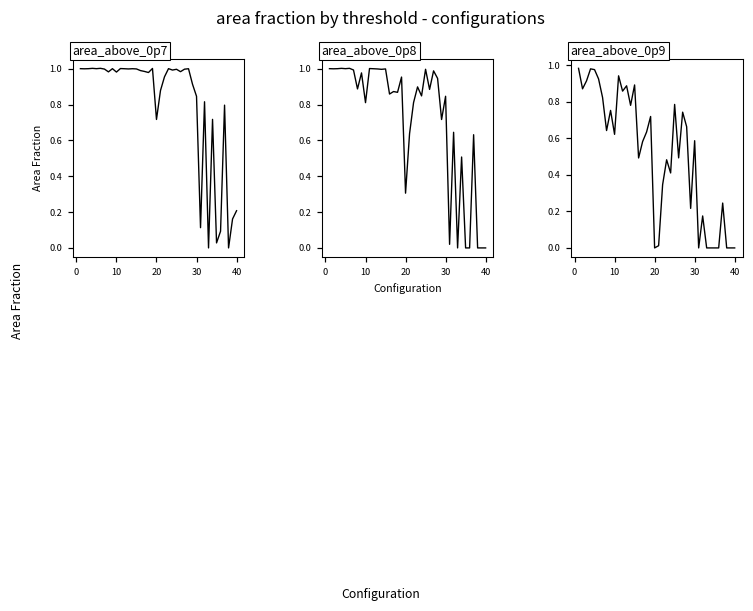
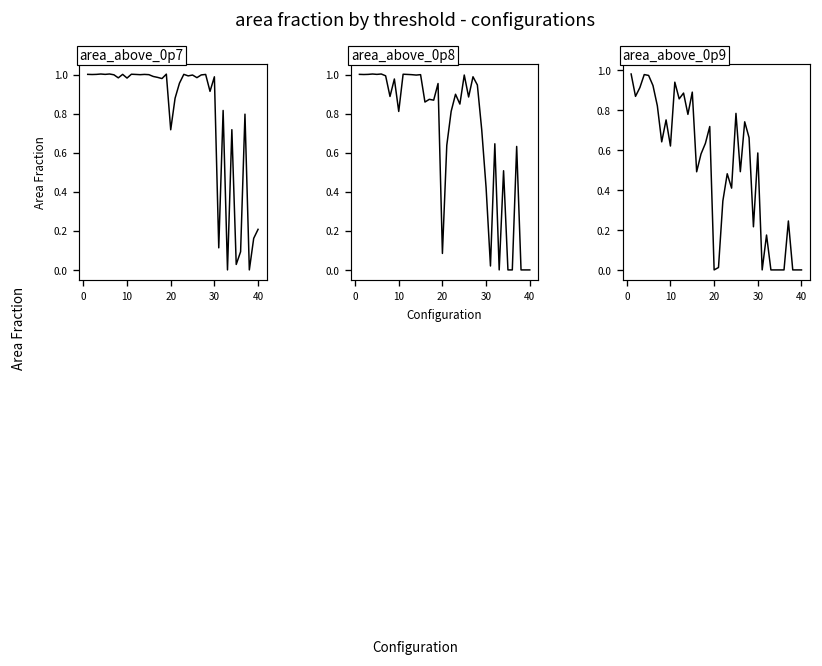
  {
    "area_above_0p7": {
      "10": 0.98,
      "20": 0.72,
-     "30": 0.85,
+     "30": 0.99,
      "40": 0.21
    },
    "area_above_0p8": {
      "10": 0.81,
-     "20": 0.31,
-     "30": 0.85,
+     "20": 0.08,
+     "30": 0.42,
      "40": 0.00
    },
    "area_above_0p9": {
      "10": 0.62,
      "20": 0.00,
      "30": 0.59,
      "40": 0.00
    }
  }
